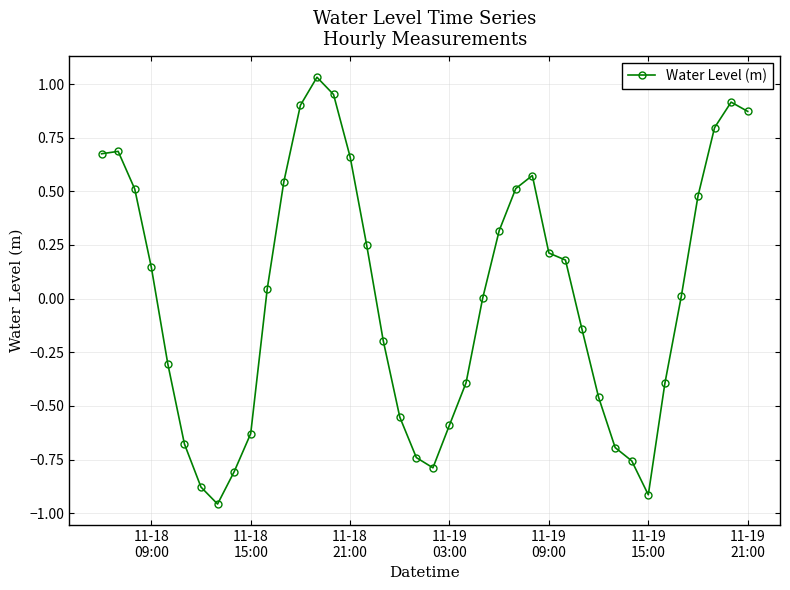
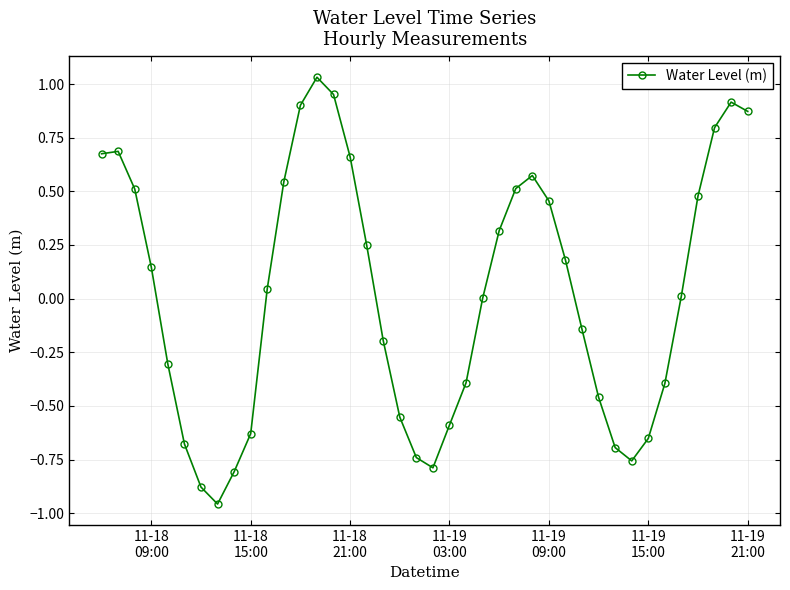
  {
    "11-18 09:00": 0.15,
    "11-18 15:00": -0.63,
    "11-18 21:00": 0.66,
    "11-19 03:00": -0.59,
-   "11-19 09:00": 0.21,
-   "11-19 15:00": -0.91,
+   "11-19 09:00": 0.46,
+   "11-19 15:00": -0.65,
    "11-19 21:00": 0.87
  }
